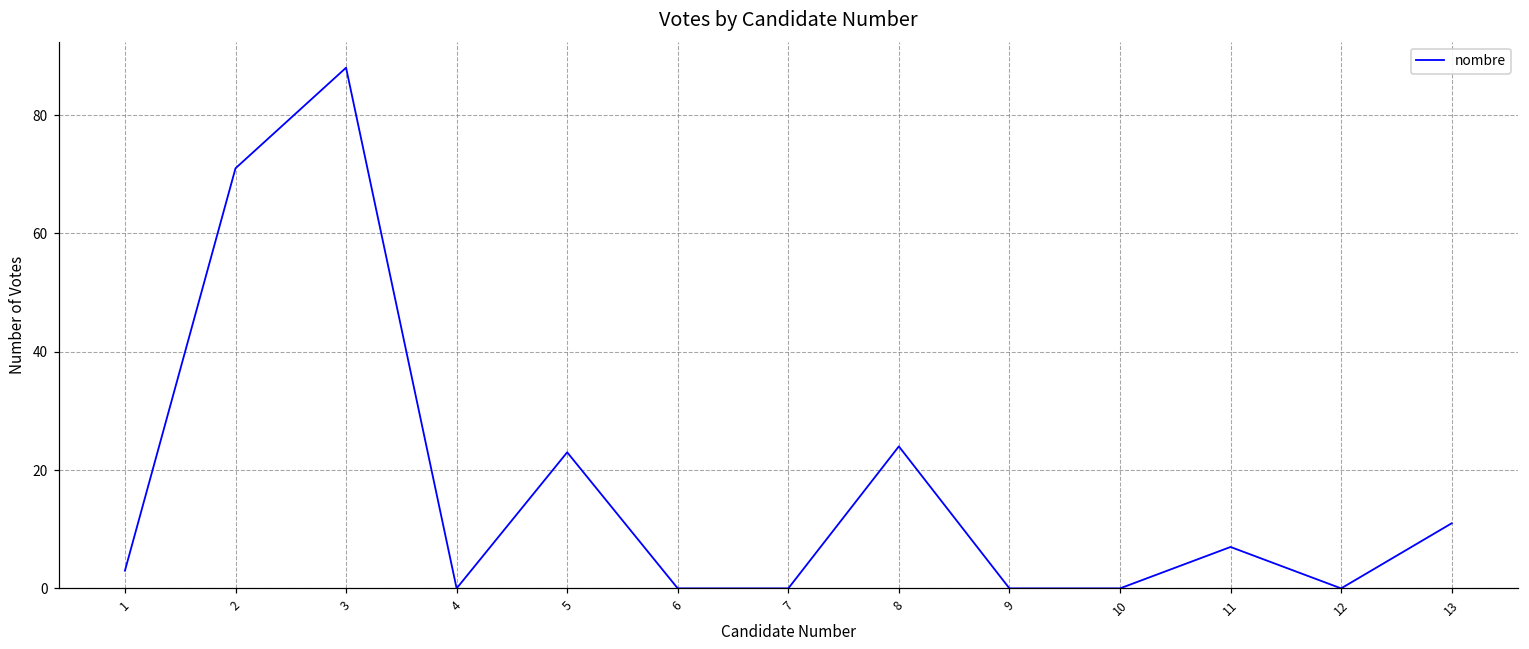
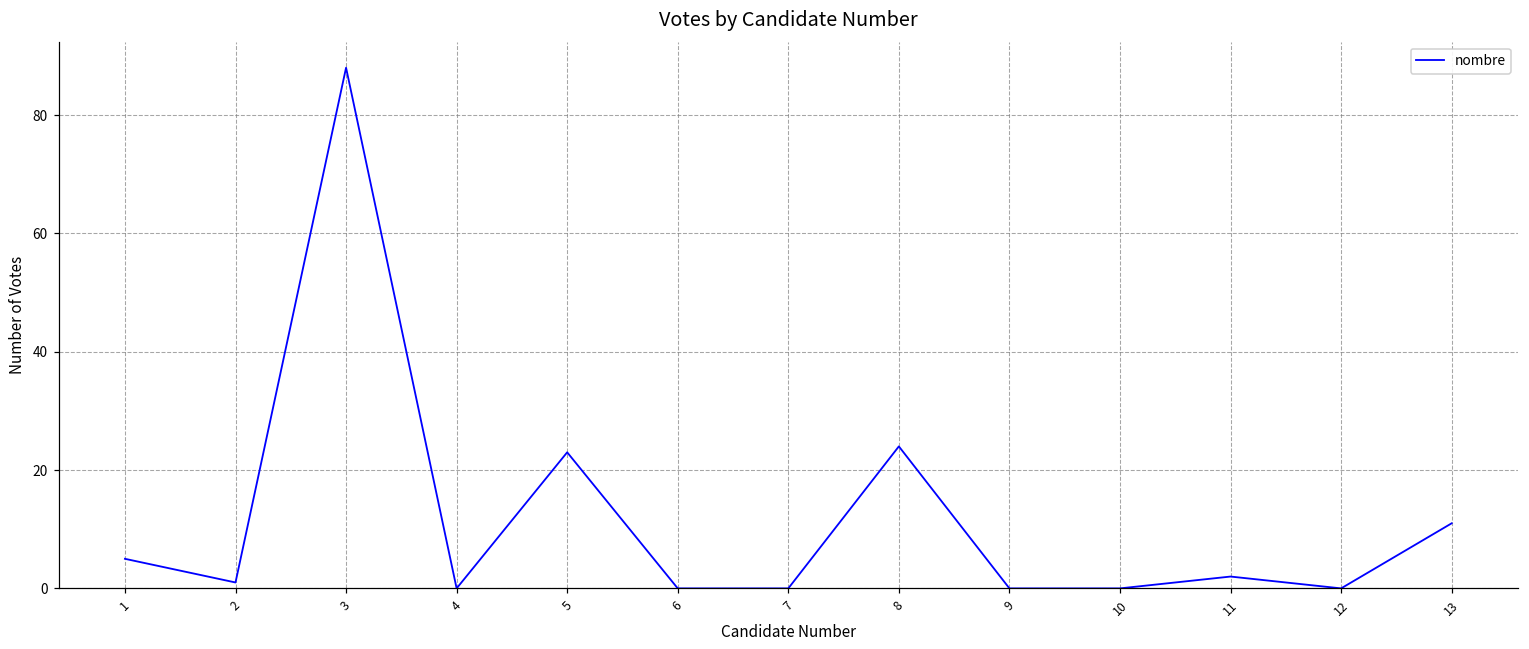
  {
-   "1": 3,
-   "2": 71,
+   "1": 5,
+   "2": 1,
    "3": 88,
    "4": 0,
    "5": 23,
    "6": 0,
    "7": 0,
    "8": 24,
    "9": 0,
    "10": 0,
-   "11": 7,
+   "11": 2,
    "12": 0,
    "13": 11
  }
